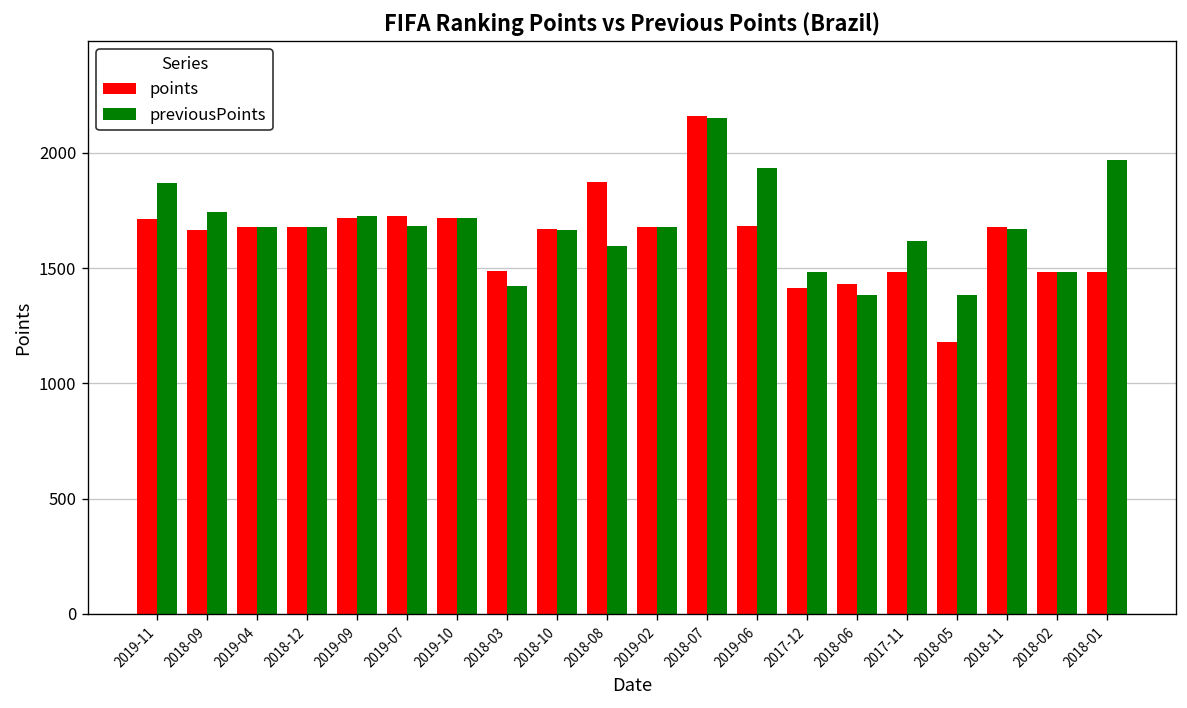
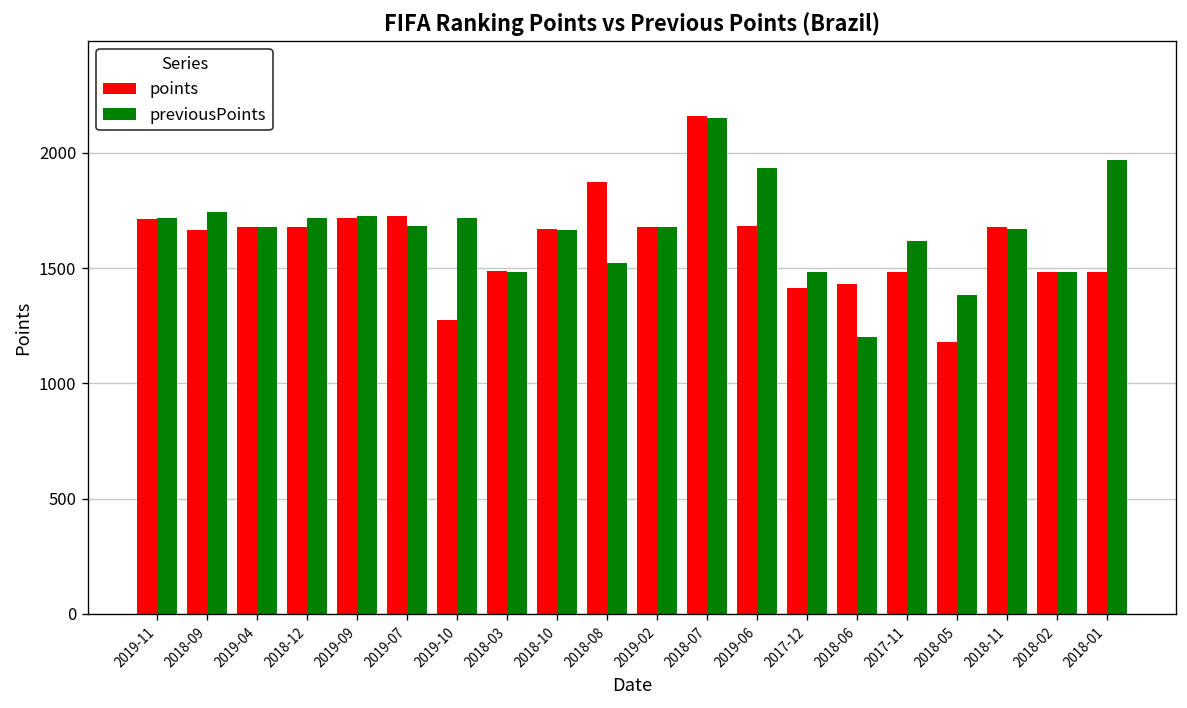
  {
    "points": {
      "2019-11": 1710,
      "2018-09": 1660,
      "2019-04": 1680,
      "2018-12": 1680,
      "2019-09": 1720,
      "2019-07": 1730,
-     "2019-10": 1720,
+     "2019-10": 1280,
      "2018-03": 1490,
      "2018-10": 1670,
      "2018-08": 1870,
      "2019-02": 1680,
      "2018-07": 2160,
      "2019-06": 1680,
      "2017-12": 1410,
      "2018-06": 1430,
      "2017-11": 1480,
      "2018-05": 1180,
      "2018-11": 1680,
      "2018-02": 1480,
      "2018-01": 1480
    },
    "previousPoints": {
-     "2019-11": 1870,
+     "2019-11": 1720,
      "2018-09": 1740,
      "2019-04": 1680,
-     "2018-12": 1680,
+     "2018-12": 1720,
      "2019-09": 1730,
      "2019-07": 1680,
      "2019-10": 1720,
-     "2018-03": 1420,
+     "2018-03": 1480,
      "2018-10": 1660,
-     "2018-08": 1600,
+     "2018-08": 1520,
      "2019-02": 1680,
      "2018-07": 2150,
      "2019-06": 1930,
      "2017-12": 1480,
-     "2018-06": 1380,
+     "2018-06": 1200,
      "2017-11": 1620,
      "2018-05": 1380,
      "2018-11": 1670,
      "2018-02": 1480,
      "2018-01": 1970
    }
  }
